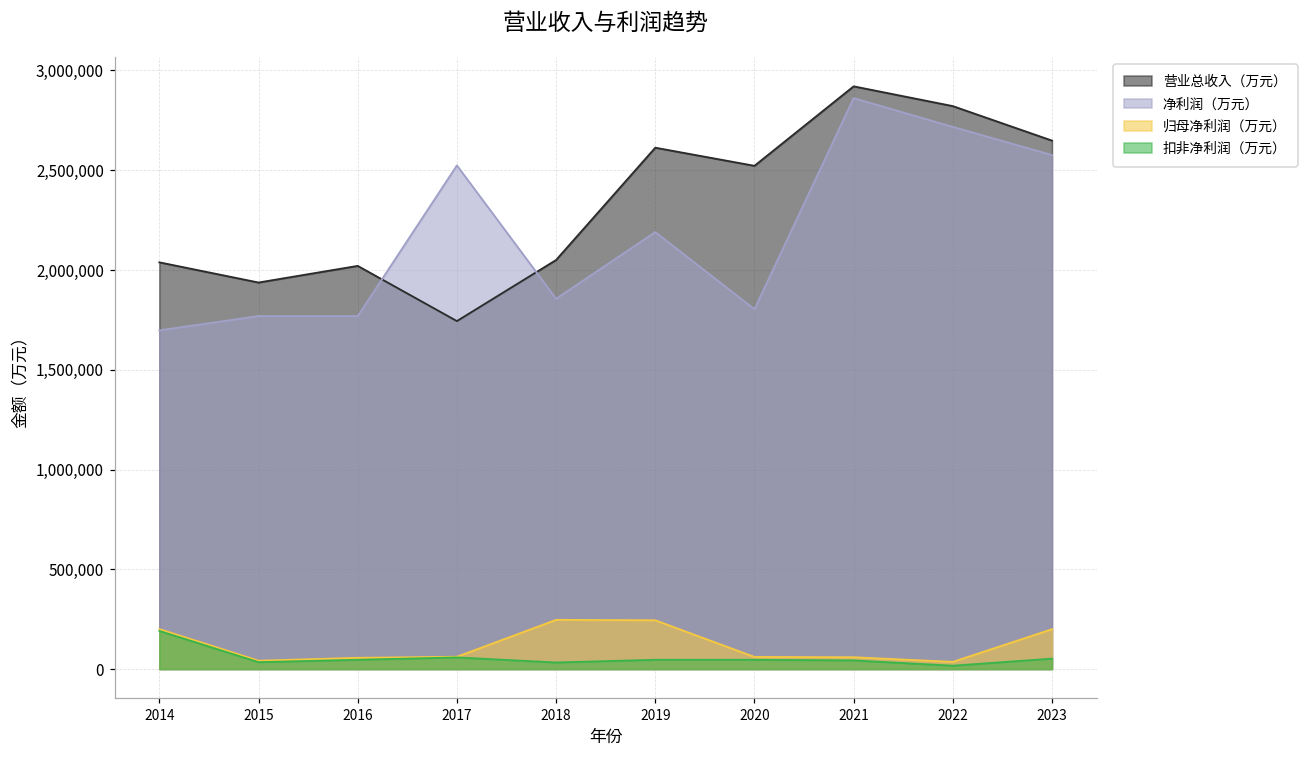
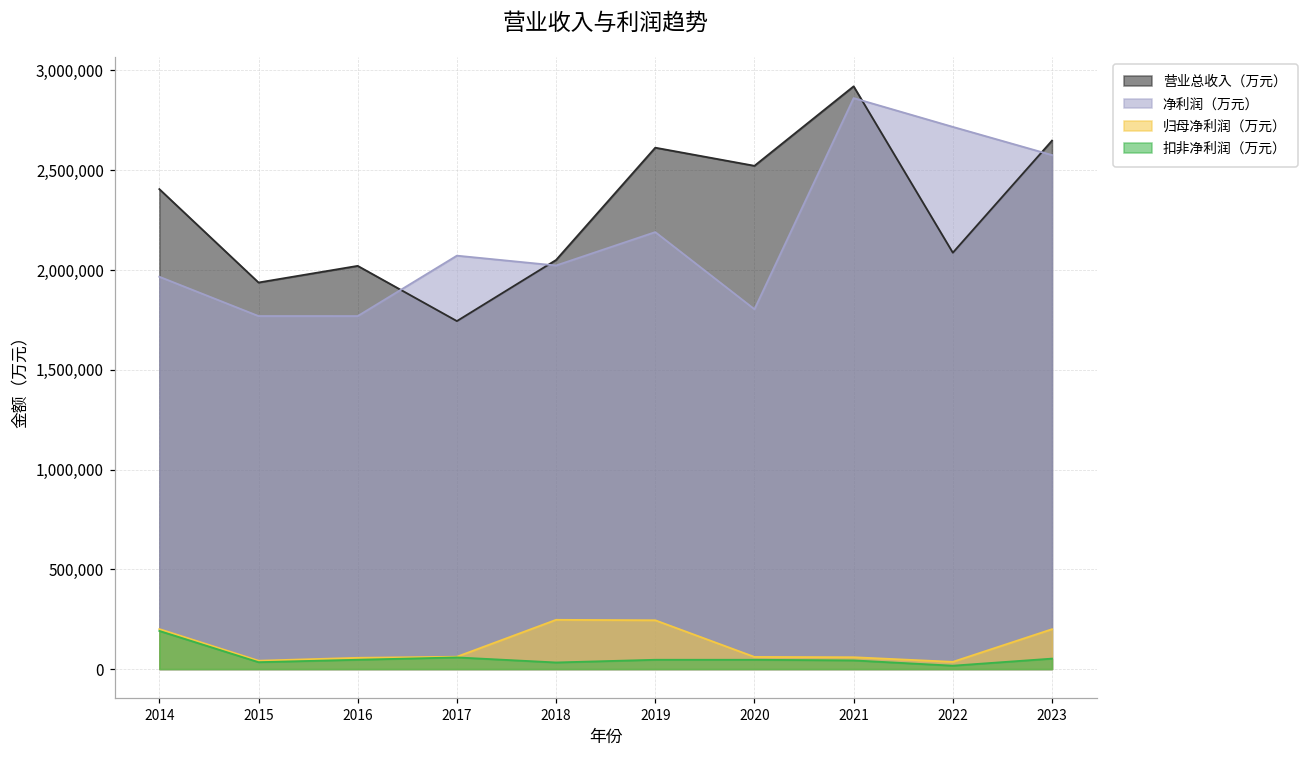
  {
    "营业总收入（万元）": {
-     "2014": "2,040,000",
+     "2014": "2,410,000",
      "2015": "1,940,000",
      "2016": "2,020,000",
      "2017": "1,740,000",
      "2018": "2,050,000",
      "2019": "2,610,000",
      "2020": "2,520,000",
      "2021": "2,920,000",
-     "2022": "2,820,000",
+     "2022": "2,090,000",
      "2023": "2,650,000"
    },
    "净利润（万元）": {
-     "2014": "1,700,000",
+     "2014": "1,970,000",
      "2015": "1,770,000",
      "2016": "1,770,000",
-     "2017": "2,520,000",
-     "2018": "1,860,000",
+     "2017": "2,070,000",
+     "2018": "2,020,000",
      "2019": "2,190,000",
      "2020": "1,800,000",
      "2021": "2,860,000",
      "2022": "2,720,000",
      "2023": "2,580,000"
    },
    "归母净利润（万元）": {
      "2018": "250,000",
      "2019": "240,000",
      "2020": "60,000",
      "2021": "60,000",
      "2022": "40,000",
      "2023": "200,000"
    },
    "扣非净利润（万元）": {
      "2018": "30,000",
      "2019": "50,000",
      "2020": "50,000",
      "2021": "40,000",
      "2022": "20,000",
      "2023": "50,000"
    }
  }
